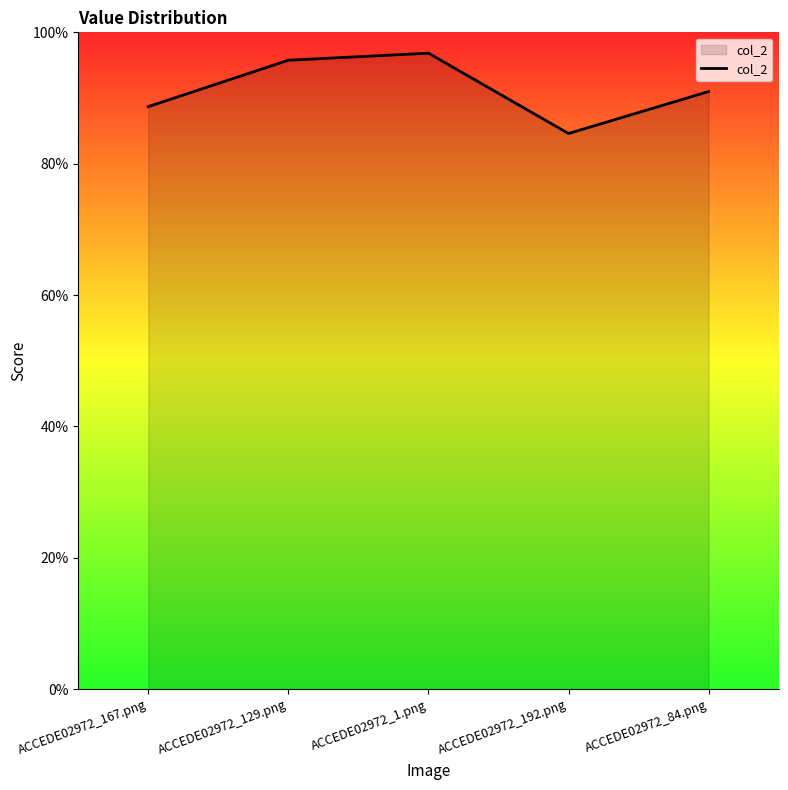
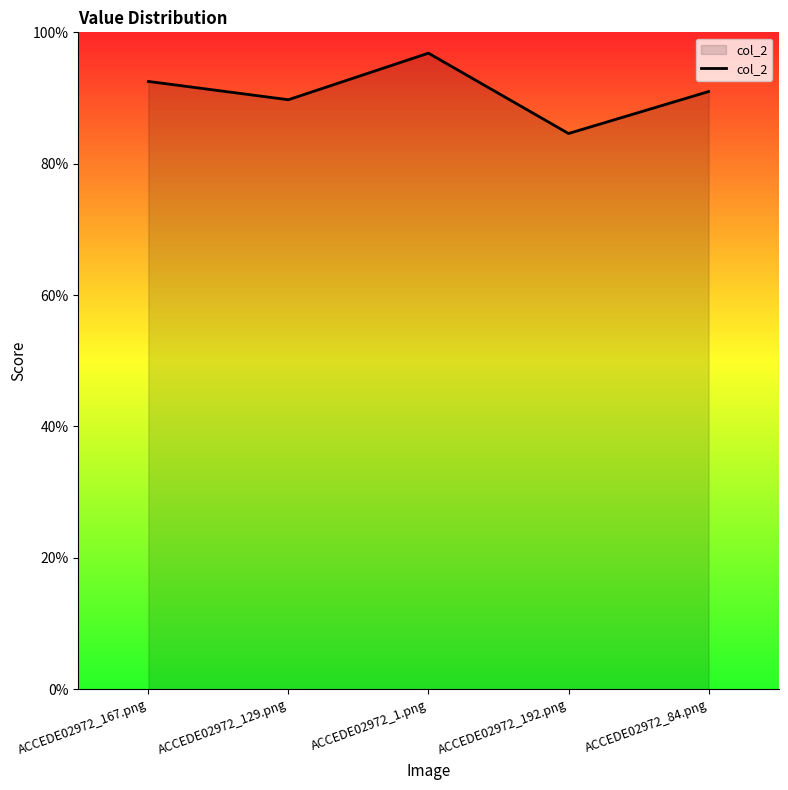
  {
-   "ACCEDE02972_167.png": "89%",
-   "ACCEDE02972_129.png": "96%",
+   "ACCEDE02972_167.png": "93%",
+   "ACCEDE02972_129.png": "90%",
    "ACCEDE02972_1.png": "97%",
    "ACCEDE02972_192.png": "85%",
    "ACCEDE02972_84.png": "91%"
  }
